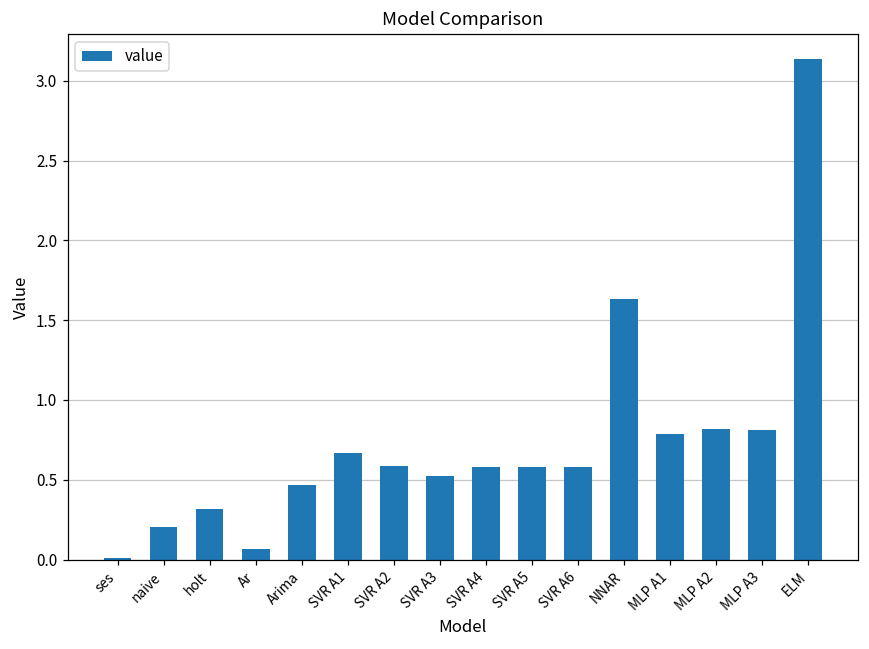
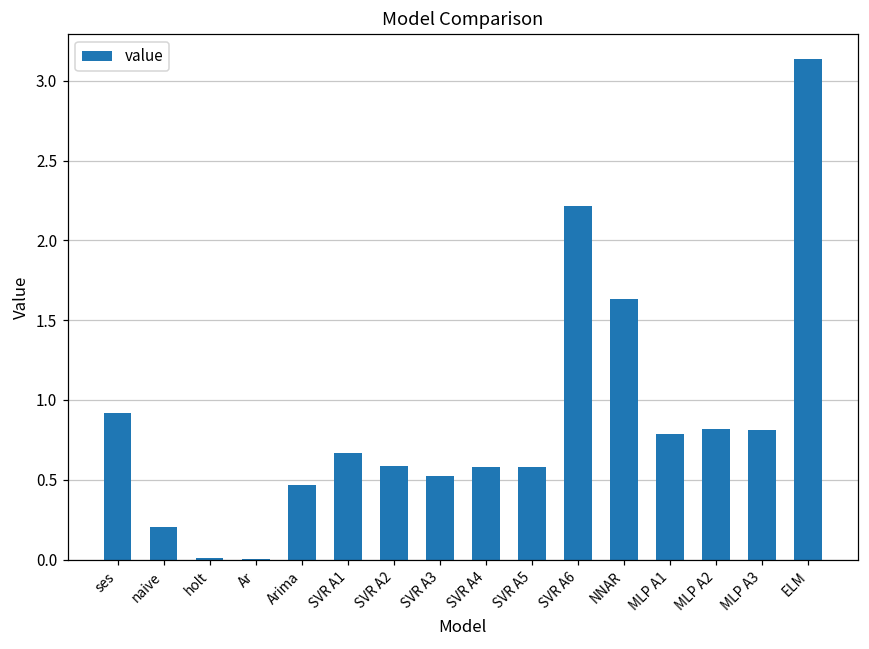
  {
-   "ses": 0.01,
+   "ses": 0.92,
    "naive": 0.20,
-   "holt": 0.32,
-   "Ar": 0.07,
+   "holt": 0.01,
+   "Ar": 0.00,
    "Arima": 0.47,
    "SVR A1": 0.67,
    "SVR A2": 0.59,
    "SVR A3": 0.52,
    "SVR A4": 0.58,
    "SVR A5": 0.58,
-   "SVR A6": 0.58,
+   "SVR A6": 2.21,
    "NNAR": 1.63,
    "MLP A1": 0.79,
    "MLP A2": 0.82,
    "MLP A3": 0.81,
    "ELM": 3.13
  }
